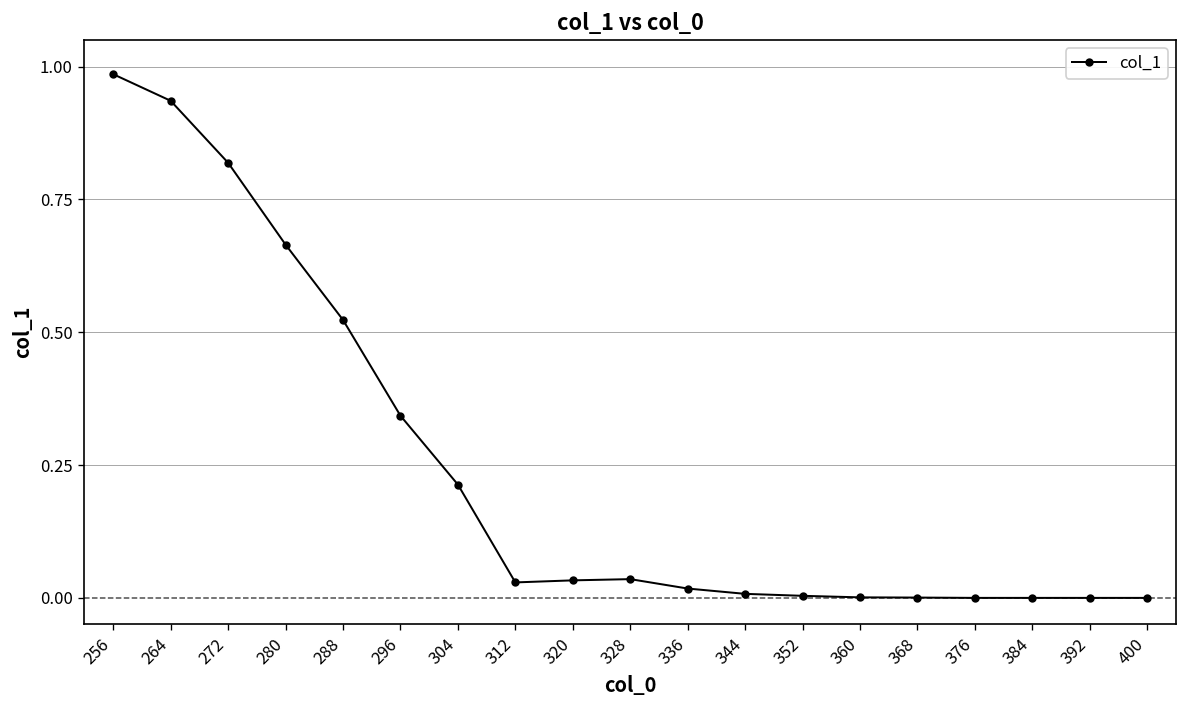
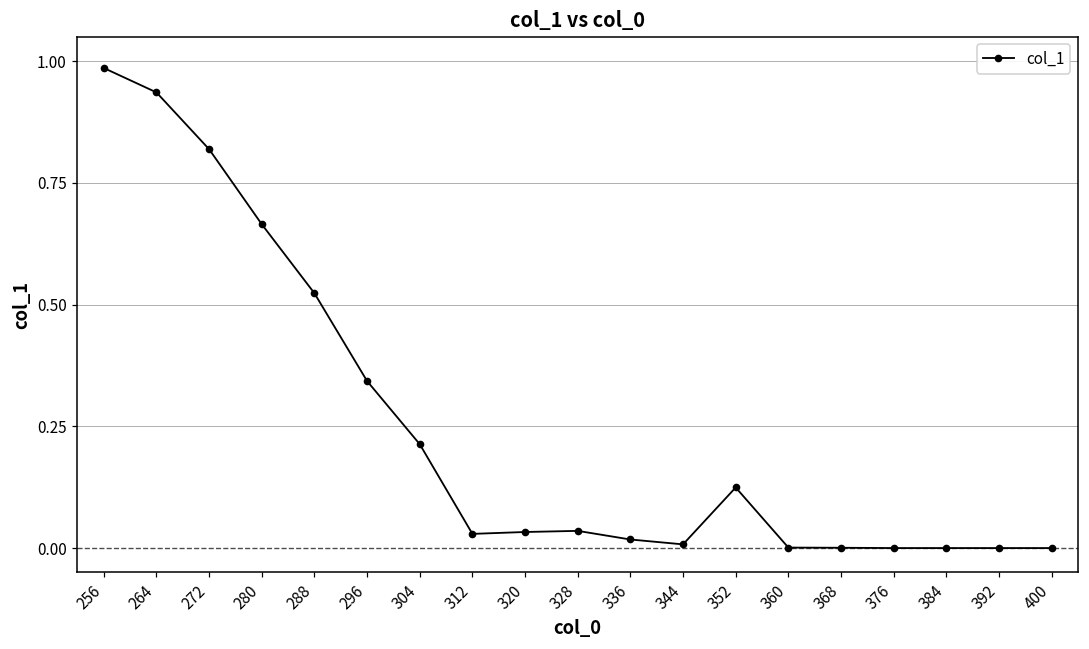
  {
    "256": 0.99,
    "264": 0.94,
    "272": 0.82,
    "280": 0.66,
    "288": 0.52,
    "296": 0.34,
    "304": 0.21,
    "312": 0.03,
    "320": 0.03,
    "328": 0.04,
    "336": 0.02,
    "344": 0.01,
-   "352": 0.00,
+   "352": 0.12,
    "360": 0.00,
    "368": 0.00,
    "376": 0.00,
    "384": 0.00,
    "392": 0.00,
    "400": 0.00
  }
